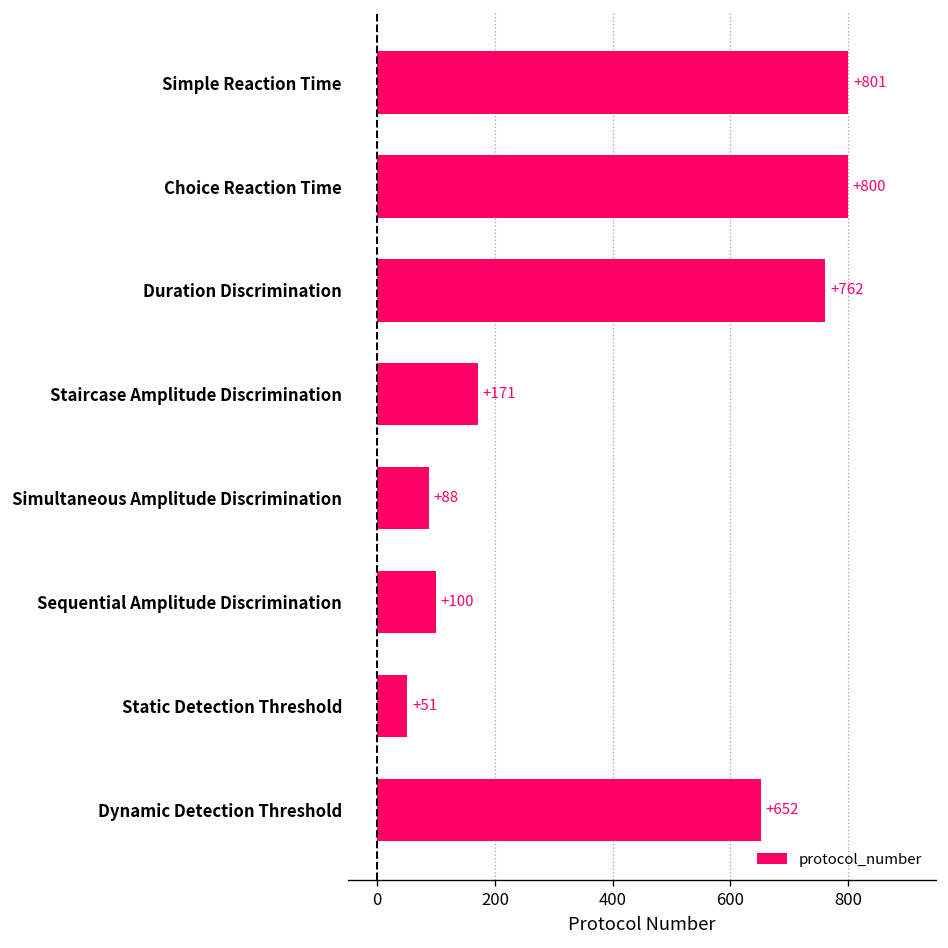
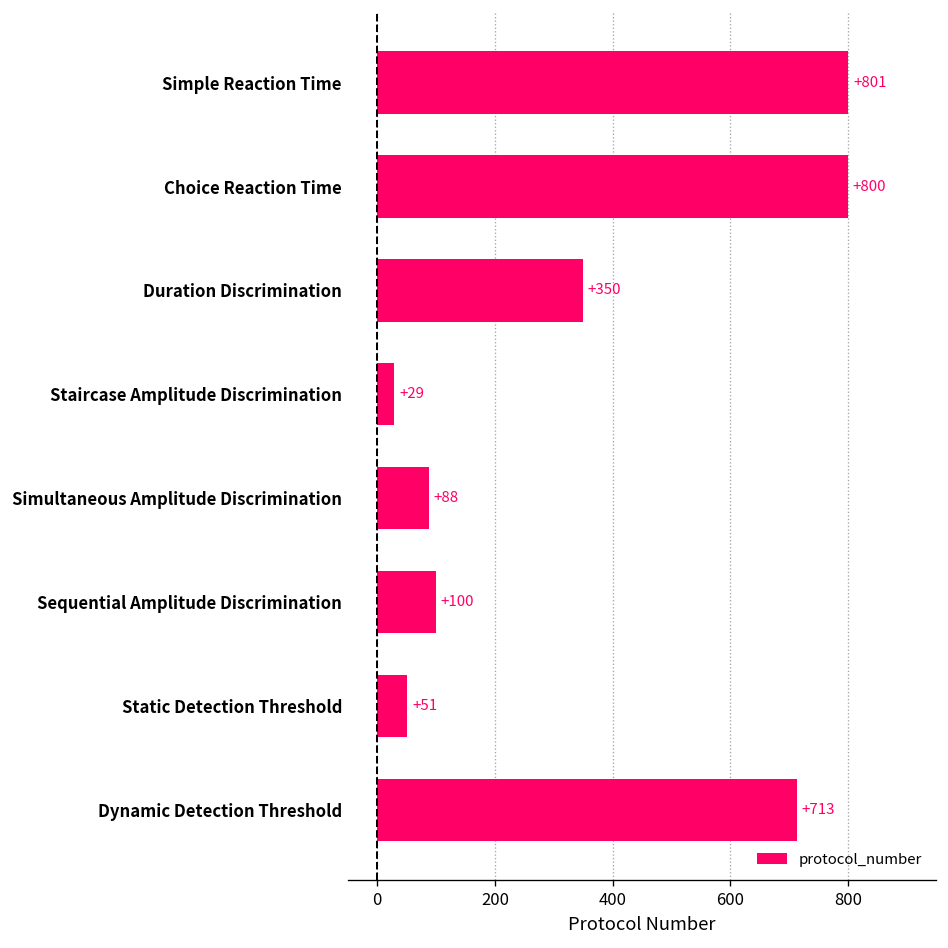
  {
    "Simple Reaction Time": "+801",
    "Choice Reaction Time": "+800",
-   "Duration Discrimination": "+762",
-   "Staircase Amplitude Discrimination": "+171",
+   "Duration Discrimination": "+350",
+   "Staircase Amplitude Discrimination": "+29",
    "Simultaneous Amplitude Discrimination": "+88",
    "Sequential Amplitude Discrimination": "+100",
    "Static Detection Threshold": "+51",
-   "Dynamic Detection Threshold": "+652"
+   "Dynamic Detection Threshold": "+713"
  }
